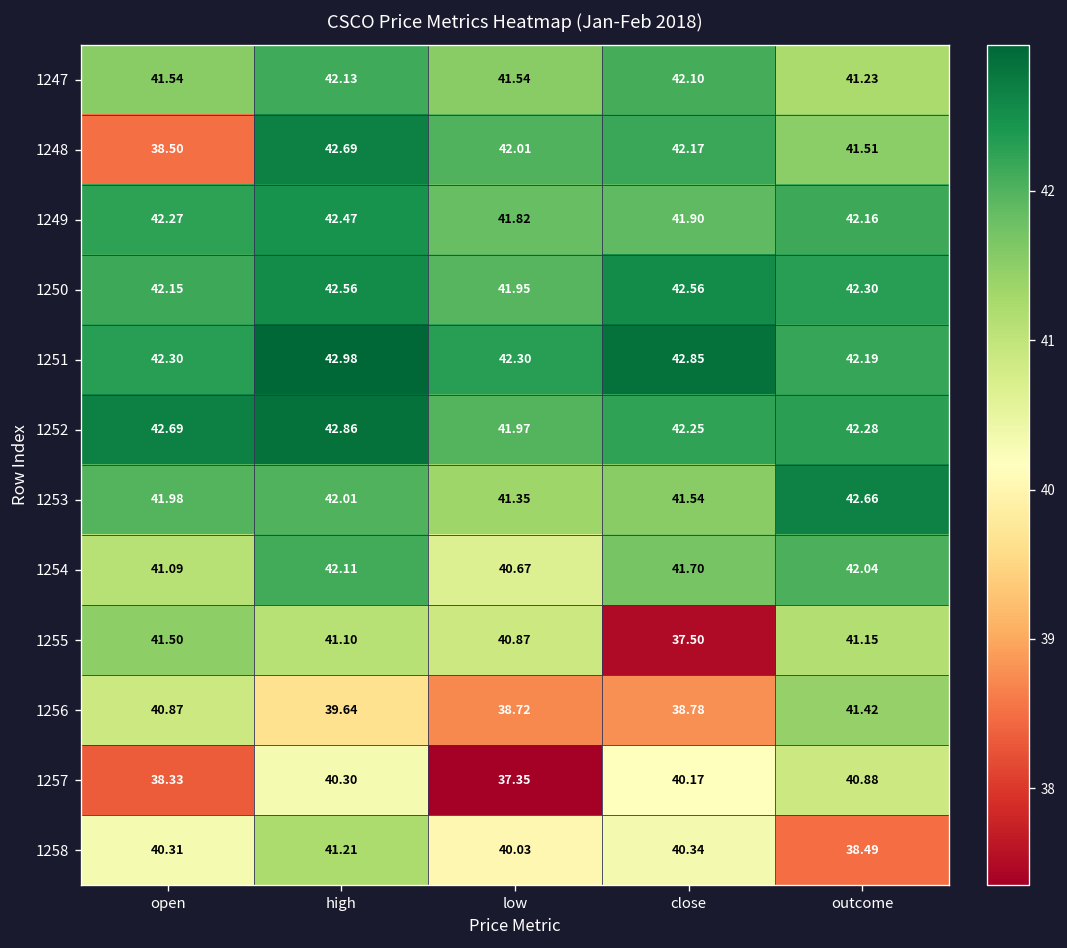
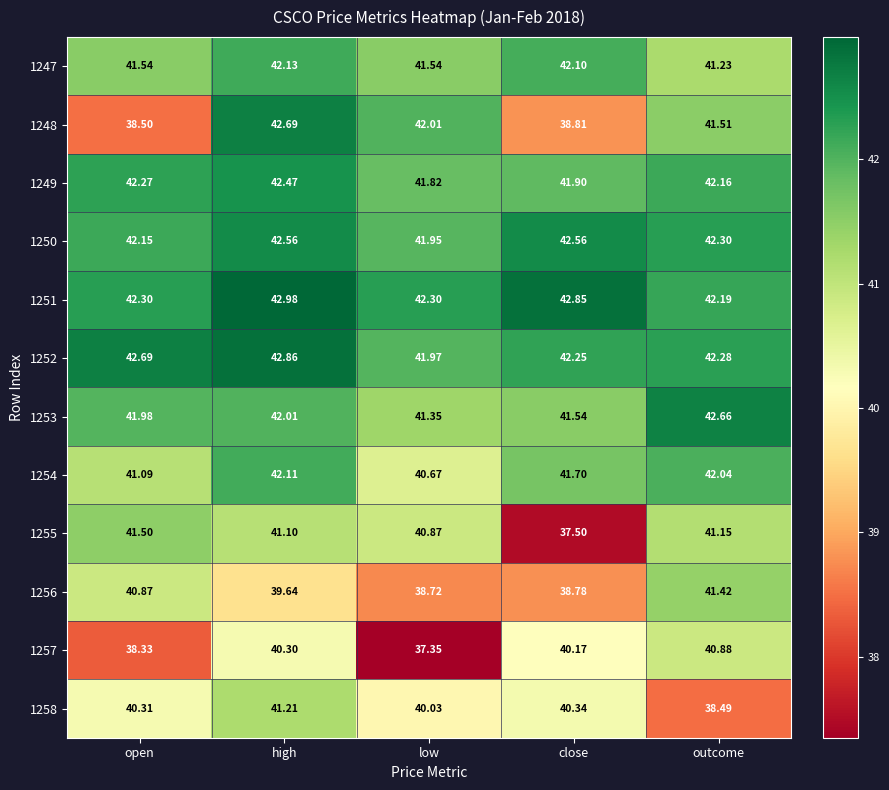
  {
    "1247": {
      "open": 41.54,
      "high": 42.13,
      "low": 41.54,
      "close": 42.10,
      "outcome": 41.23
    },
    "1248": {
      "open": 38.50,
      "high": 42.69,
      "low": 42.01,
-     "close": 42.17,
+     "close": 38.81,
      "outcome": 41.51
    },
    "1249": {
      "open": 42.27,
      "high": 42.47,
      "low": 41.82,
      "close": 41.90,
      "outcome": 42.16
    },
    "1250": {
      "open": 42.15,
      "high": 42.56,
      "low": 41.95,
      "close": 42.56,
      "outcome": 42.30
    },
    "1251": {
      "open": 42.30,
      "high": 42.98,
      "low": 42.30,
      "close": 42.85,
      "outcome": 42.19
    },
    "1252": {
      "open": 42.69,
      "high": 42.86,
      "low": 41.97,
      "close": 42.25,
      "outcome": 42.28
    },
    "1253": {
      "open": 41.98,
      "high": 42.01,
      "low": 41.35,
      "close": 41.54,
      "outcome": 42.66
    },
    "1254": {
      "open": 41.09,
      "high": 42.11,
      "low": 40.67,
      "close": 41.70,
      "outcome": 42.04
    },
    "1255": {
      "open": 41.50,
      "high": 41.10,
      "low": 40.87,
      "close": 37.50,
      "outcome": 41.15
    },
    "1256": {
      "open": 40.87,
      "high": 39.64,
      "low": 38.72,
      "close": 38.78,
      "outcome": 41.42
    },
    "1257": {
      "open": 38.33,
      "high": 40.30,
      "low": 37.35,
      "close": 40.17,
      "outcome": 40.88
    },
    "1258": {
      "open": 40.31,
      "high": 41.21,
      "low": 40.03,
      "close": 40.34,
      "outcome": 38.49
    }
  }
